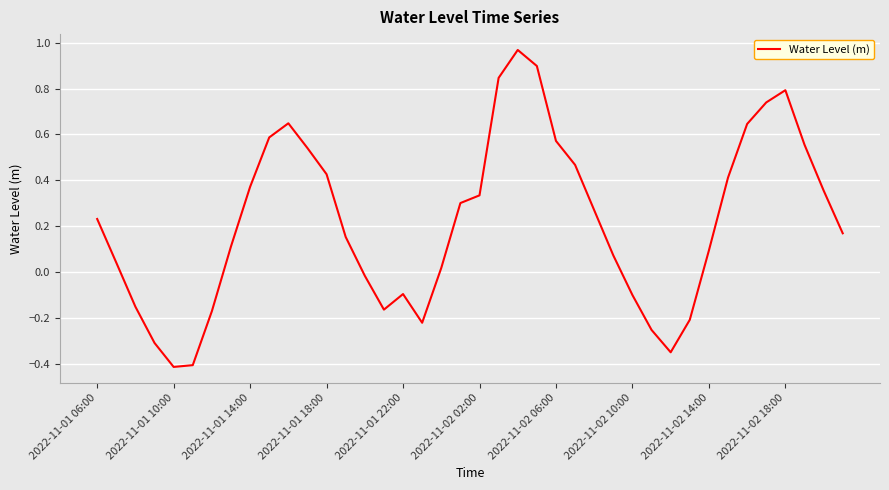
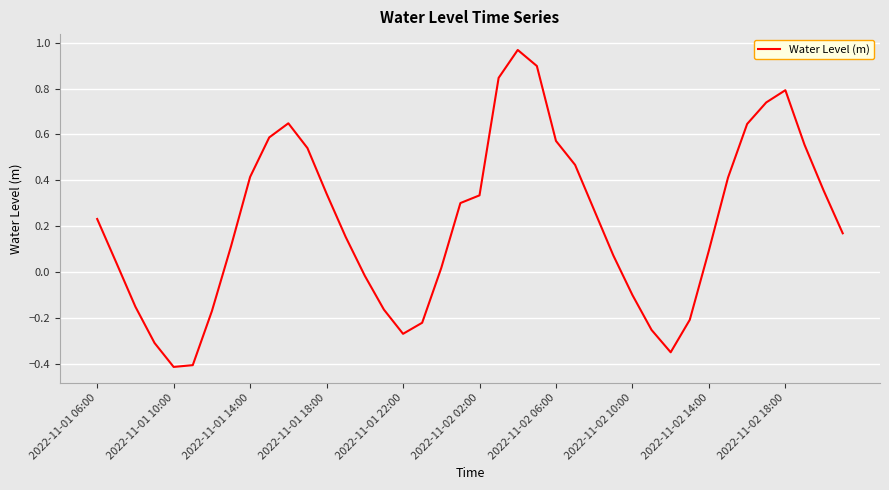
  {
    "2022-11-01 06:00": 0.23,
    "2022-11-01 10:00": -0.41,
-   "2022-11-01 14:00": 0.37,
-   "2022-11-01 18:00": 0.43,
-   "2022-11-01 22:00": -0.10,
+   "2022-11-01 14:00": 0.41,
+   "2022-11-01 18:00": 0.34,
+   "2022-11-01 22:00": -0.27,
    "2022-11-02 02:00": 0.33,
    "2022-11-02 06:00": 0.57,
    "2022-11-02 10:00": -0.10,
    "2022-11-02 14:00": 0.09,
    "2022-11-02 18:00": 0.79
  }
